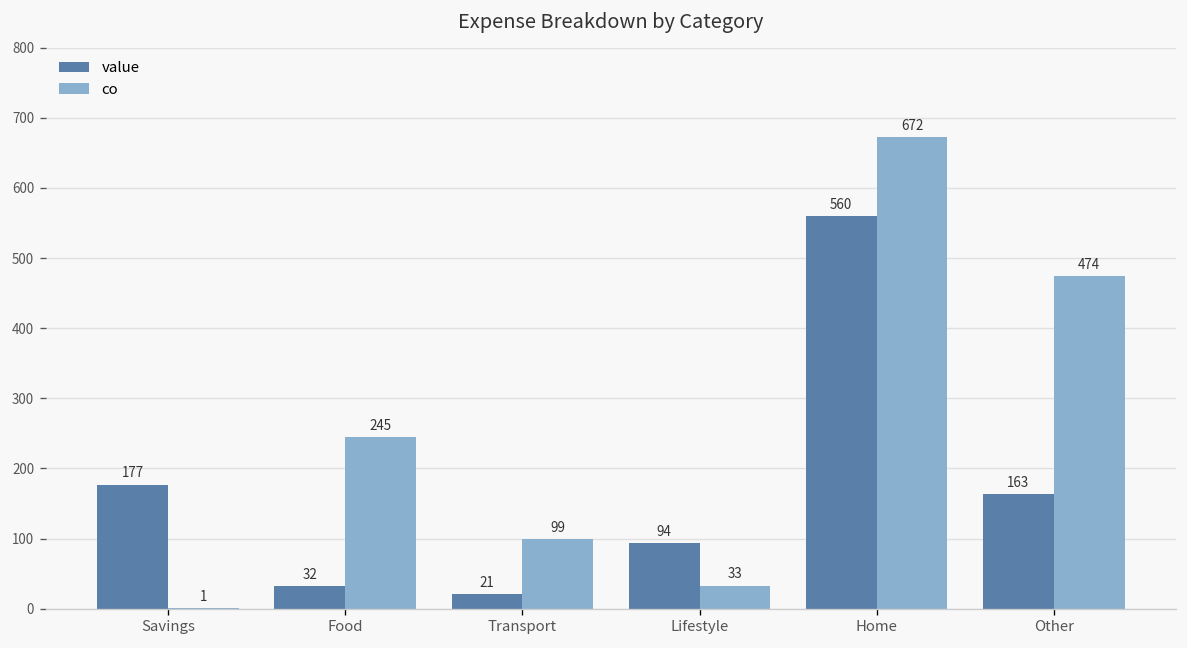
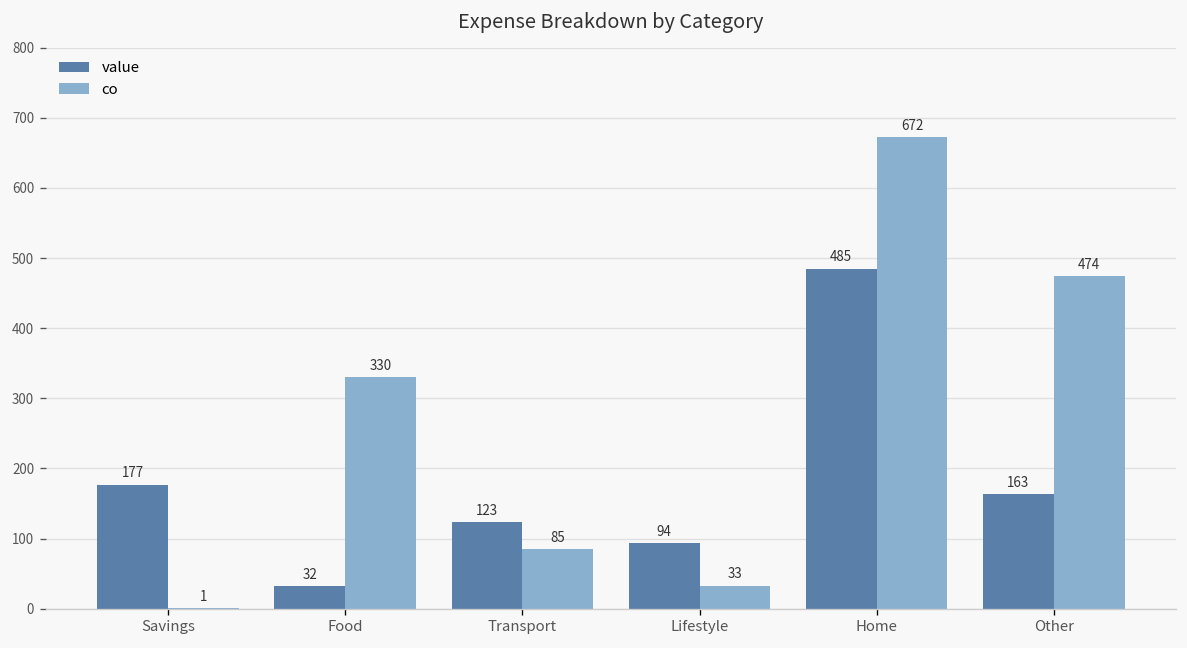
  {
    "value": {
      "Savings": 177,
      "Food": 32,
-     "Transport": 21,
+     "Transport": 123,
      "Lifestyle": 94,
-     "Home": 560,
+     "Home": 485,
      "Other": 163
    },
    "co": {
      "Savings": 1,
-     "Food": 245,
-     "Transport": 99,
+     "Food": 330,
+     "Transport": 85,
      "Lifestyle": 33,
      "Home": 672,
      "Other": 474
    }
  }
